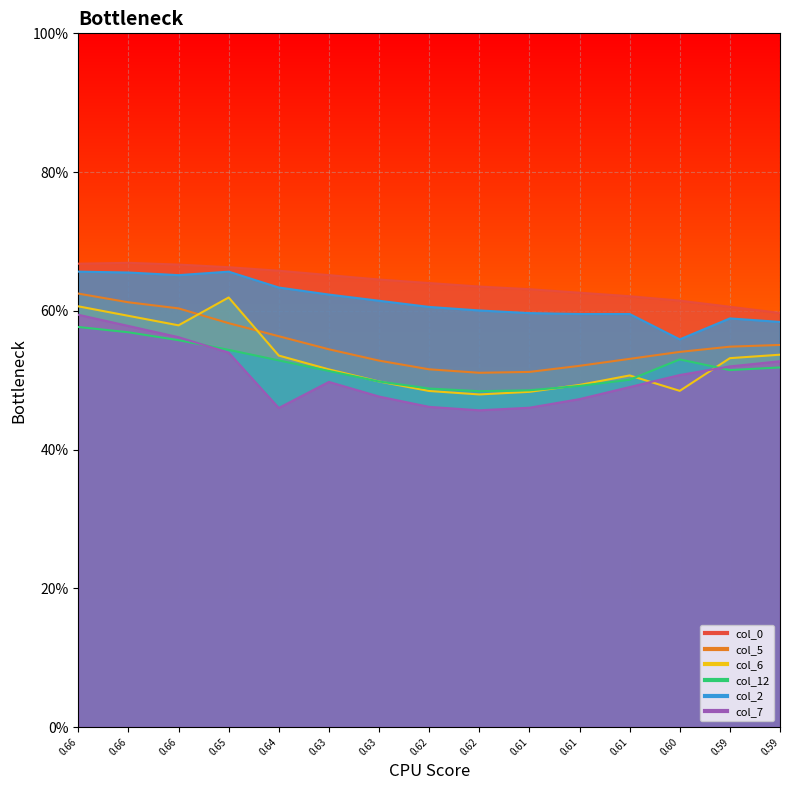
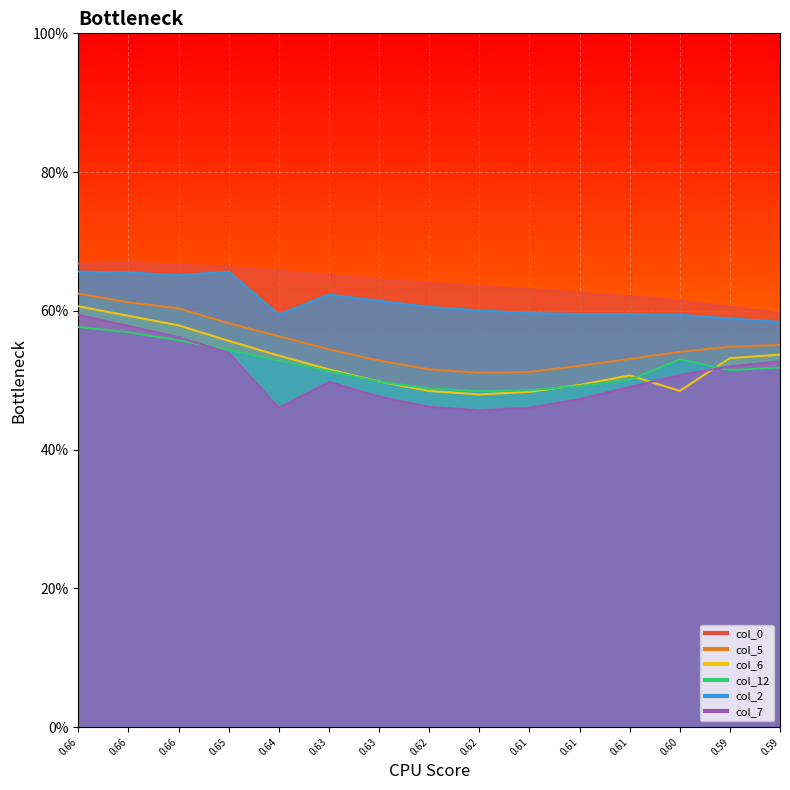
  {
    "col_6": {
-     "0.65": "62%",
+     "0.65": "56%",
      "0.64": "54%",
      "0.60": "48%"
    },
    "col_12": {
      "0.65": "54%",
      "0.64": "53%",
      "0.60": "53%"
    },
    "col_2": {
      "0.65": "66%",
-     "0.64": "63%",
-     "0.60": "56%"
+     "0.64": "59%",
+     "0.60": "59%"
    },
    "col_7": {
      "0.65": "54%",
      "0.64": "46%",
      "0.60": "51%"
    }
  }
